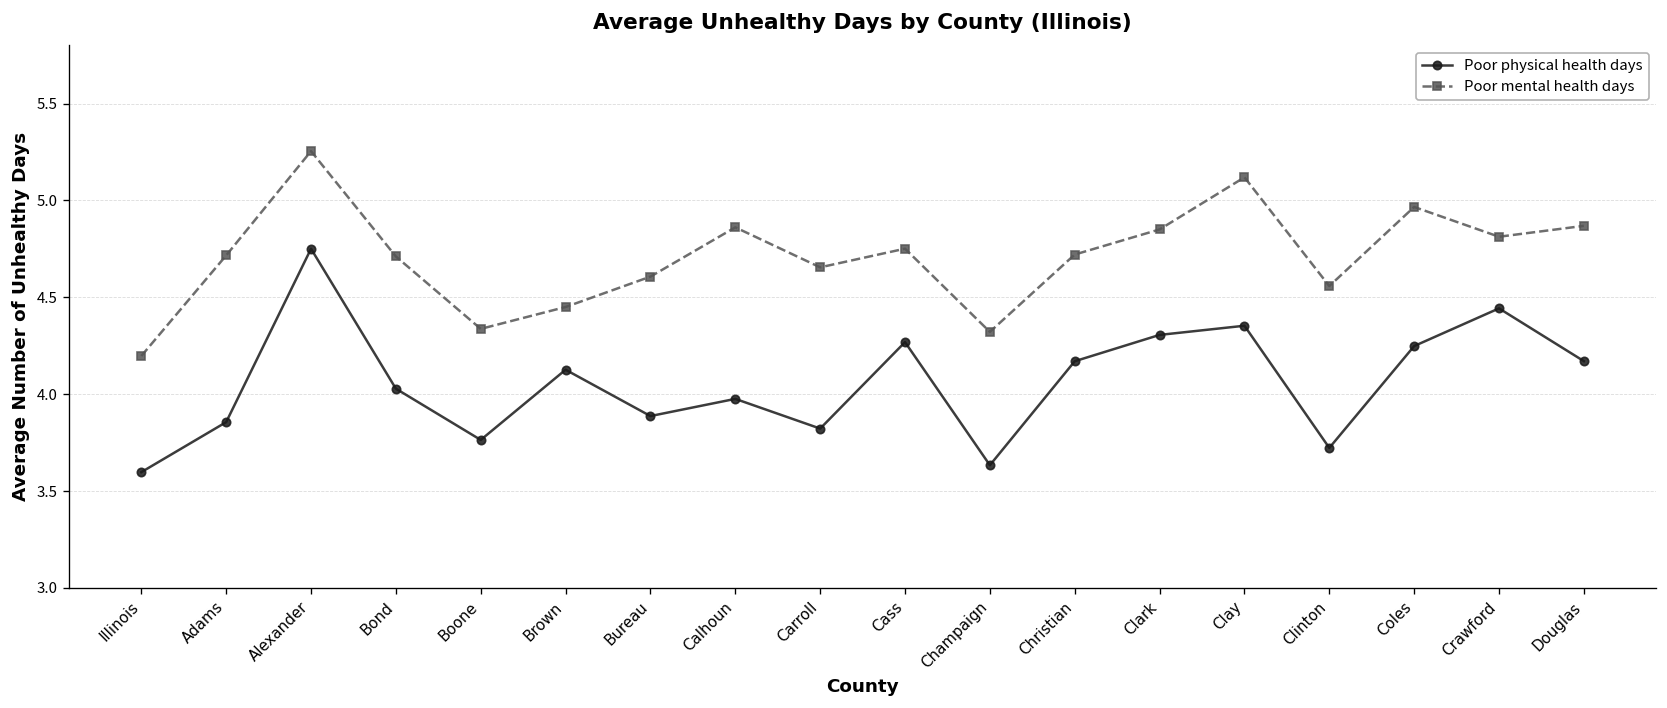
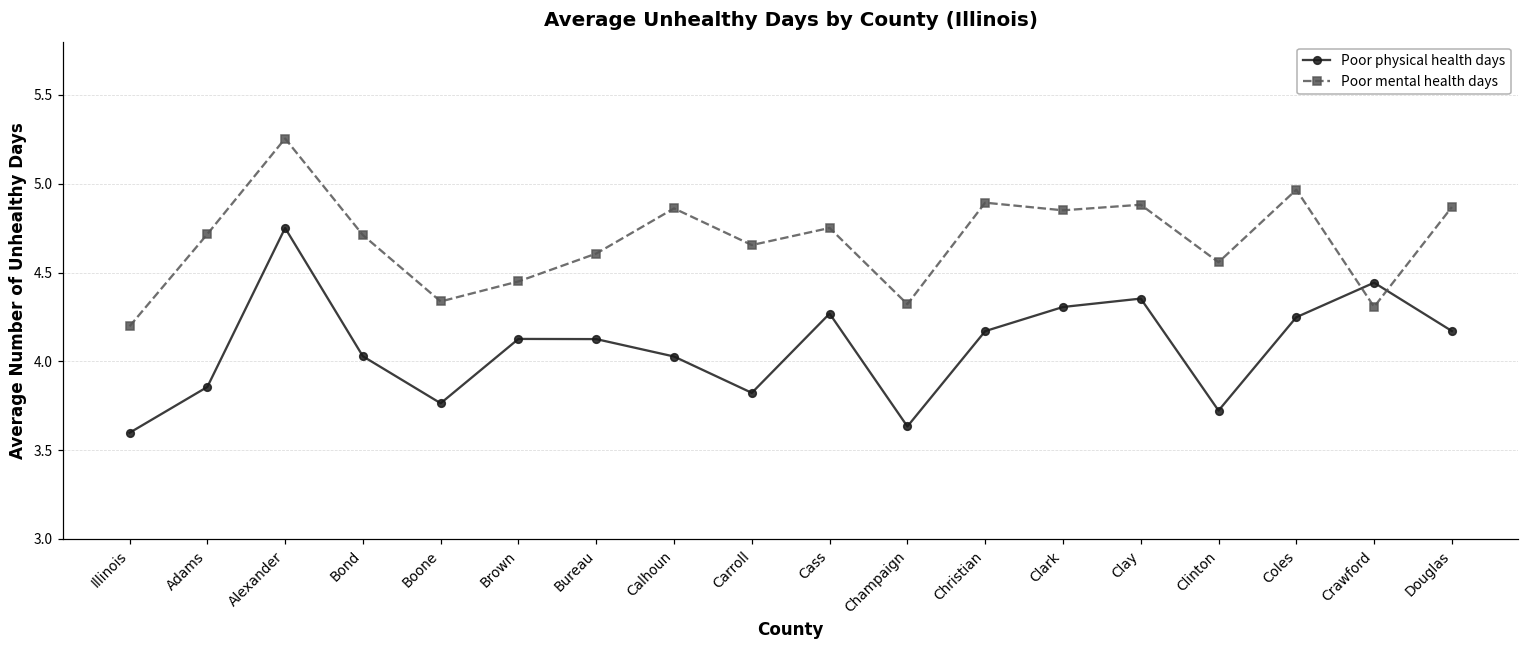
  {
    "Poor physical health days": {
      "Illinois": 3.60,
      "Adams": 3.86,
      "Alexander": 4.75,
      "Bond": 4.03,
      "Boone": 3.76,
      "Brown": 4.13,
-     "Bureau": 3.89,
-     "Calhoun": 3.98,
+     "Bureau": 4.13,
+     "Calhoun": 4.03,
      "Carroll": 3.82,
      "Cass": 4.27,
      "Champaign": 3.63,
      "Christian": 4.17,
      "Clark": 4.31,
      "Clay": 4.35,
      "Clinton": 3.72,
      "Coles": 4.25,
      "Crawford": 4.44,
      "Douglas": 4.17
    },
    "Poor mental health days": {
      "Illinois": 4.20,
      "Adams": 4.72,
      "Alexander": 5.25,
      "Bond": 4.71,
      "Boone": 4.34,
      "Brown": 4.45,
      "Bureau": 4.61,
      "Calhoun": 4.86,
      "Carroll": 4.65,
      "Cass": 4.75,
      "Champaign": 4.32,
-     "Christian": 4.72,
+     "Christian": 4.89,
      "Clark": 4.85,
-     "Clay": 5.12,
+     "Clay": 4.88,
      "Clinton": 4.56,
      "Coles": 4.97,
-     "Crawford": 4.81,
+     "Crawford": 4.31,
      "Douglas": 4.87
    }
  }
